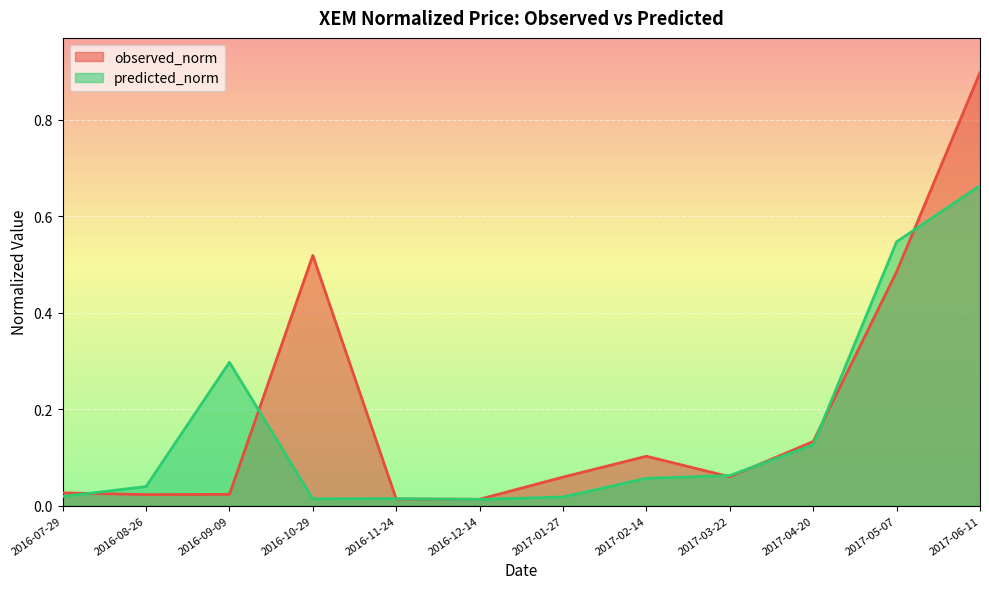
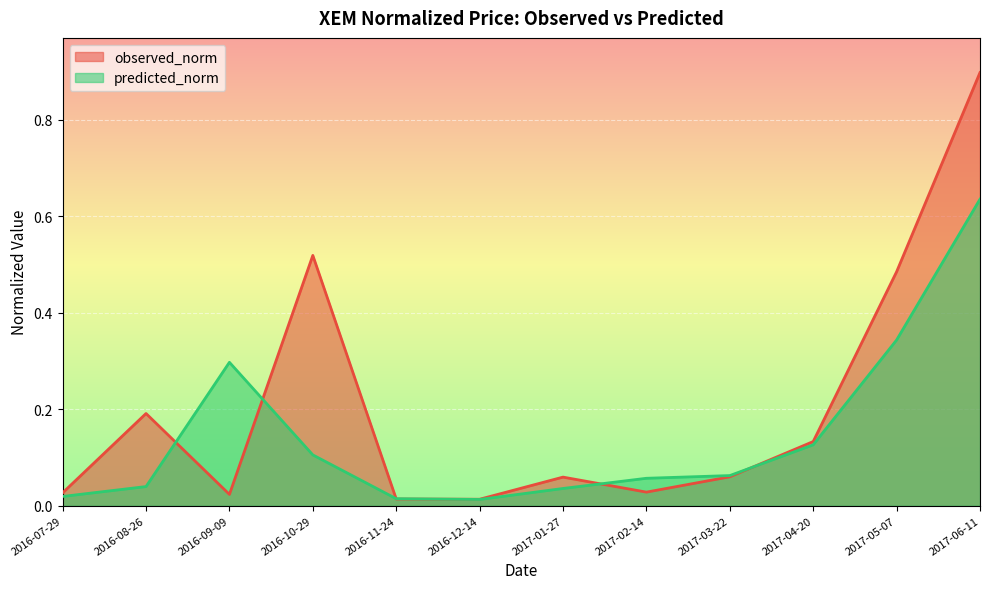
  {
    "observed_norm": {
      "2016-07-29": 0.03,
-     "2016-08-26": 0.02,
+     "2016-08-26": 0.19,
      "2016-09-09": 0.02,
      "2016-10-29": 0.52,
      "2017-01-27": 0.06,
-     "2017-02-14": 0.10,
+     "2017-02-14": 0.03,
      "2017-04-20": 0.13,
      "2017-05-07": 0.49,
      "2017-06-11": 0.90
    },
    "predicted_norm": {
      "2016-07-29": 0.02,
      "2016-08-26": 0.04,
      "2016-09-09": 0.30,
-     "2016-10-29": 0.01,
-     "2017-01-27": 0.02,
+     "2016-10-29": 0.11,
+     "2017-01-27": 0.04,
      "2017-02-14": 0.06,
      "2017-04-20": 0.13,
-     "2017-05-07": 0.55,
-     "2017-06-11": 0.66
+     "2017-05-07": 0.34,
+     "2017-06-11": 0.64
    }
  }
